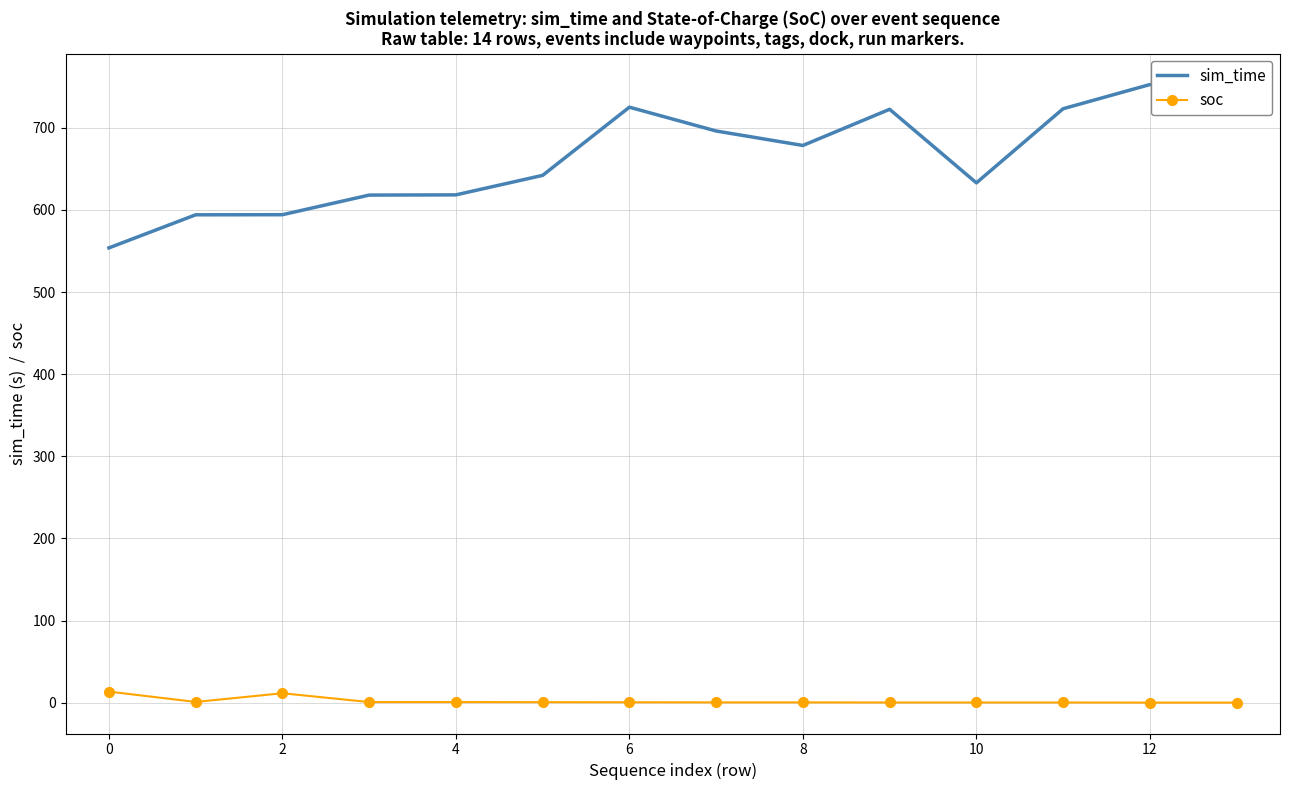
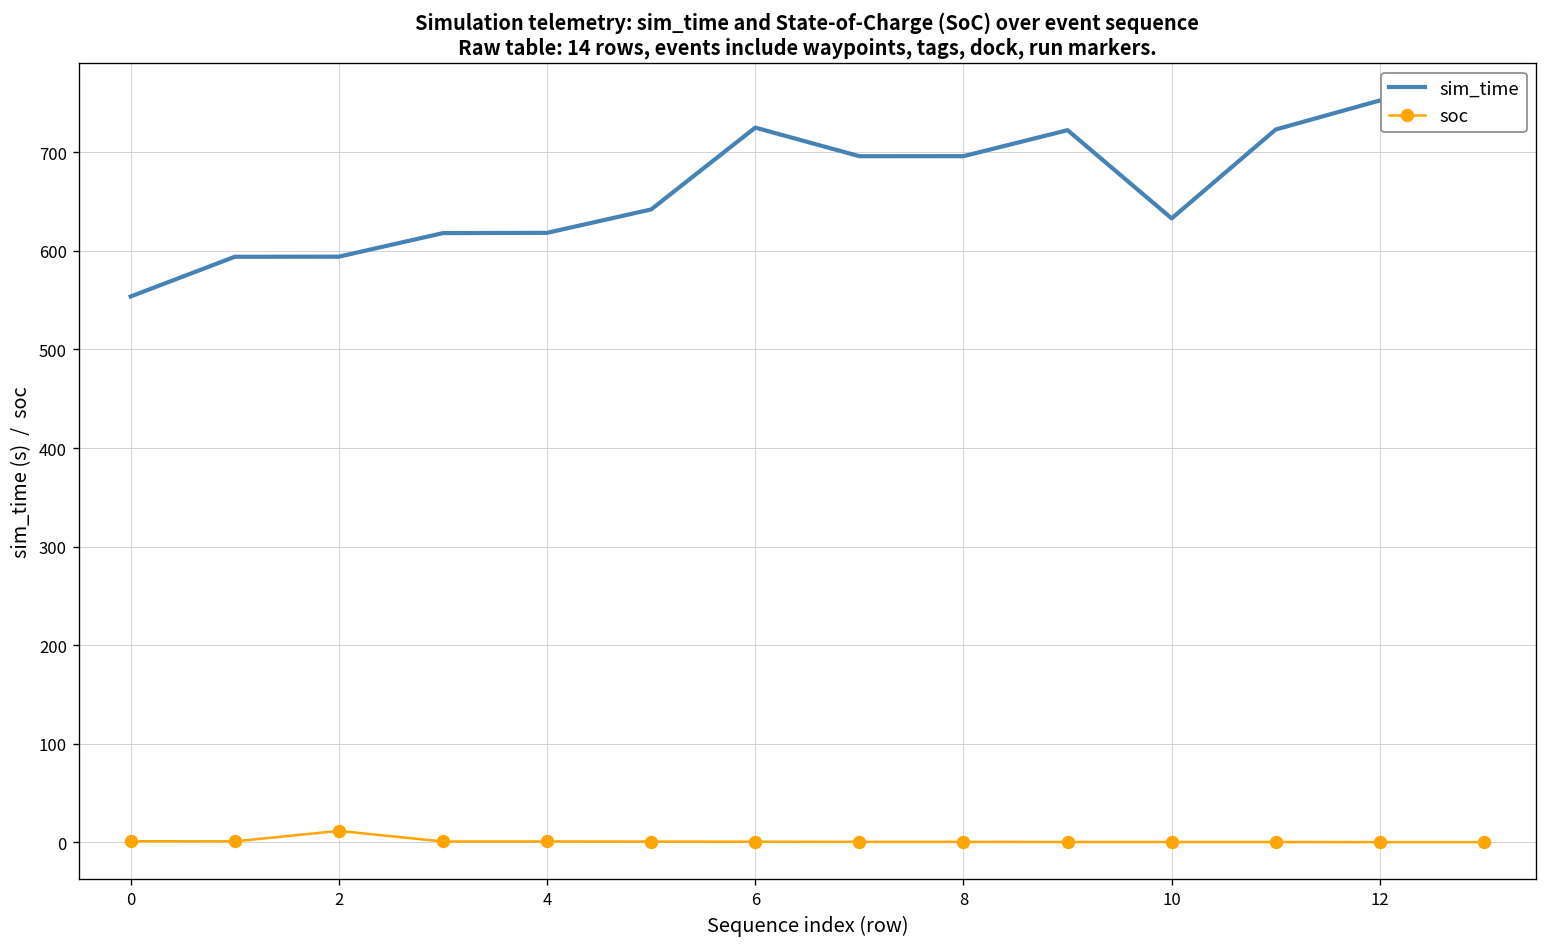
  {
    "sim_time": {
      "0": 550,
      "2": 590,
      "4": 620,
      "6": 730,
-     "8": 680,
+     "8": 700,
      "10": 630,
      "12": 750
    },
    "soc": {
-     "0": 10,
+     "0": 0,
      "2": 10,
      "4": 0,
      "6": 0,
      "8": 0,
      "10": 0,
      "12": 0
    }
  }
